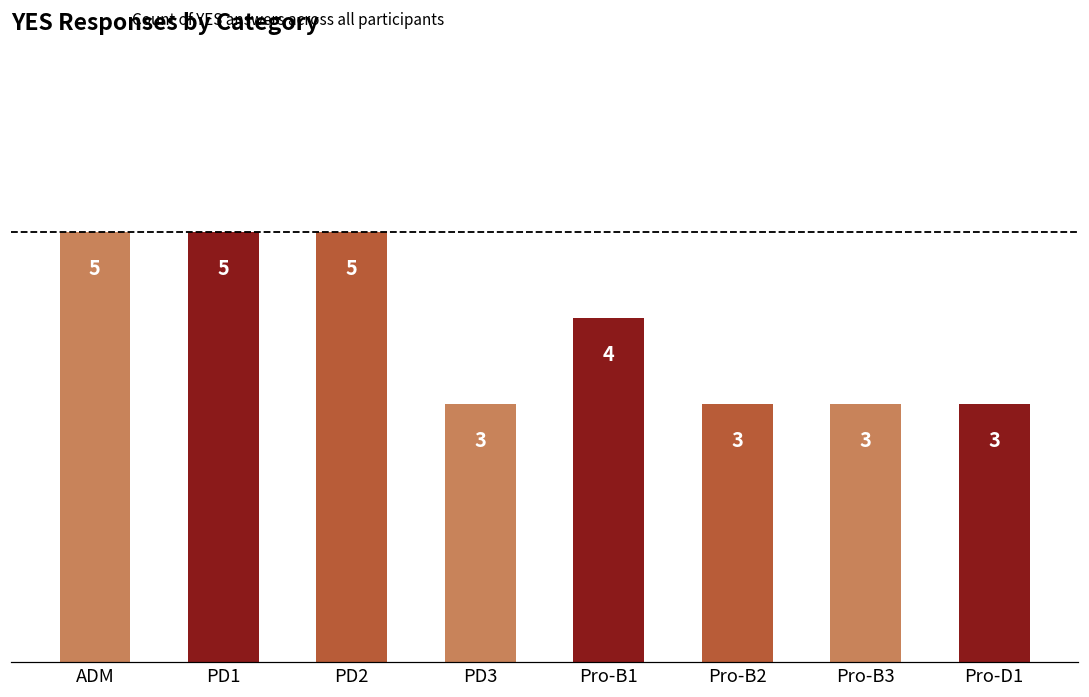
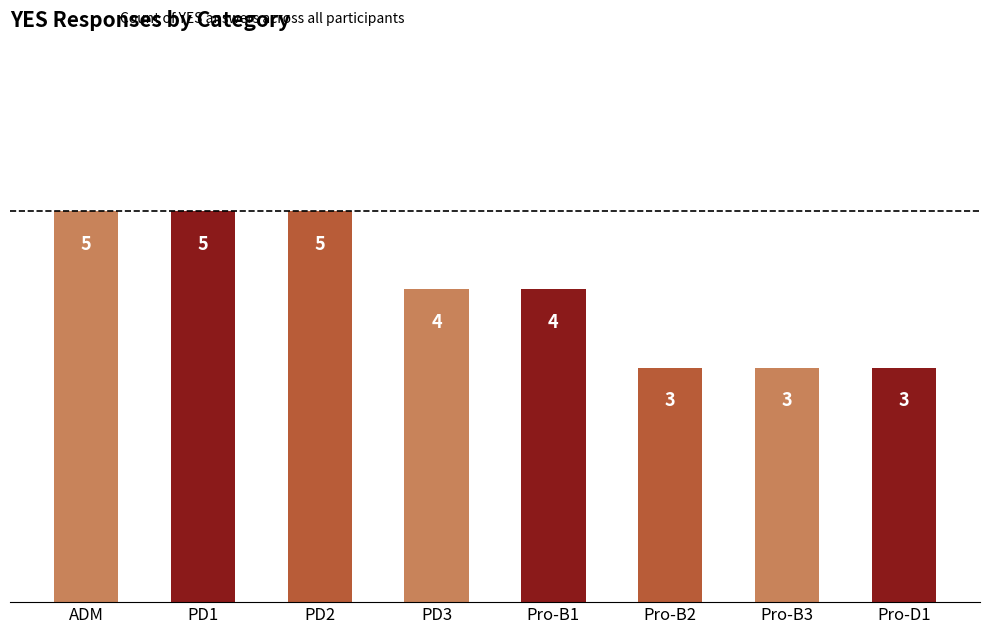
  {
    "ADM": 5,
    "PD1": 5,
    "PD2": 5,
-   "PD3": 3,
+   "PD3": 4,
    "Pro-B1": 4,
    "Pro-B2": 3,
    "Pro-B3": 3,
    "Pro-D1": 3
  }
